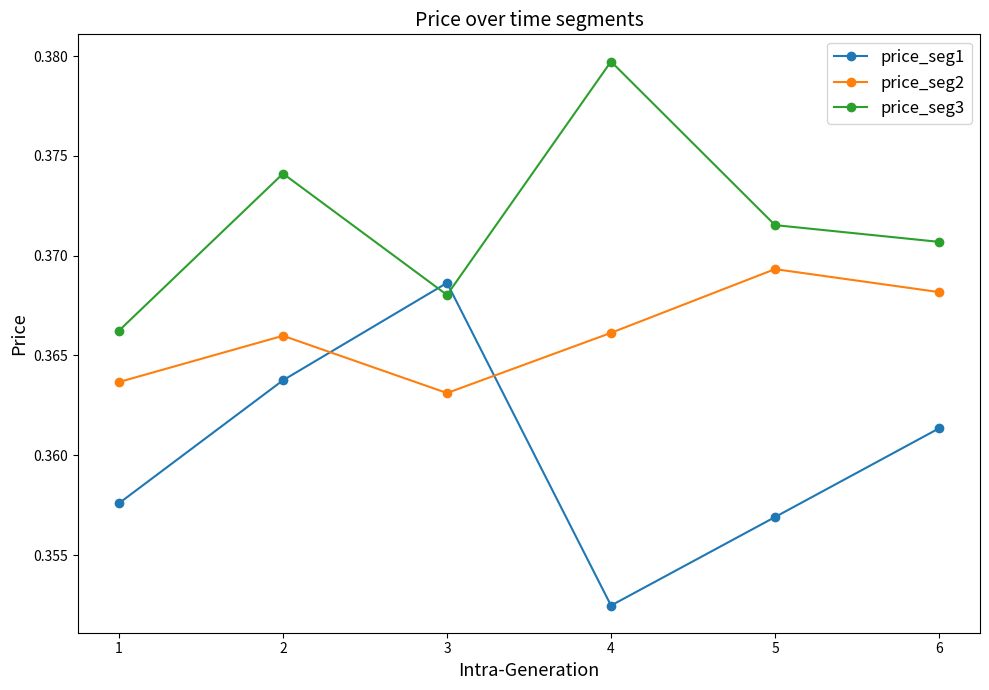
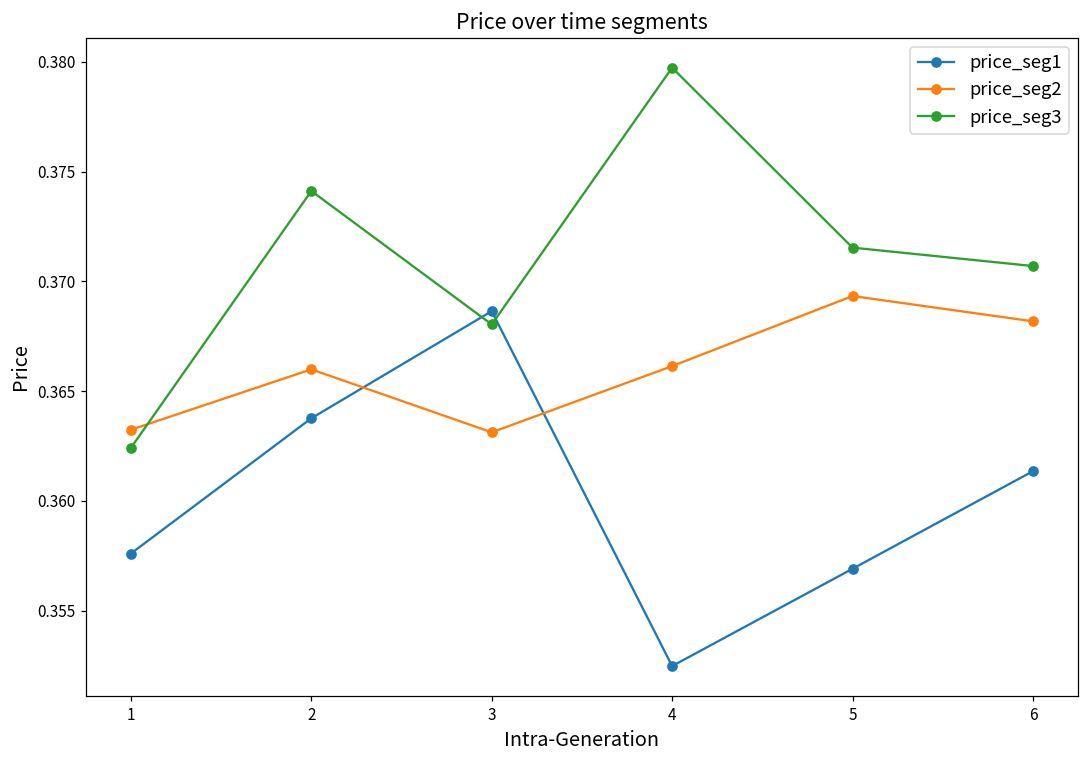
  {
    "price_seg1": {
      "1": 0.3576,
      "2": 0.3638,
      "3": 0.3686,
      "4": 0.3525,
      "5": 0.3569,
      "6": 0.3613
    },
    "price_seg2": {
-     "1": 0.3637,
+     "1": 0.3632,
      "2": 0.3660,
      "3": 0.3631,
      "4": 0.3661,
      "5": 0.3693,
      "6": 0.3682
    },
    "price_seg3": {
-     "1": 0.3662,
+     "1": 0.3624,
      "2": 0.3741,
      "3": 0.3680,
      "4": 0.3797,
      "5": 0.3715,
      "6": 0.3707
    }
  }
